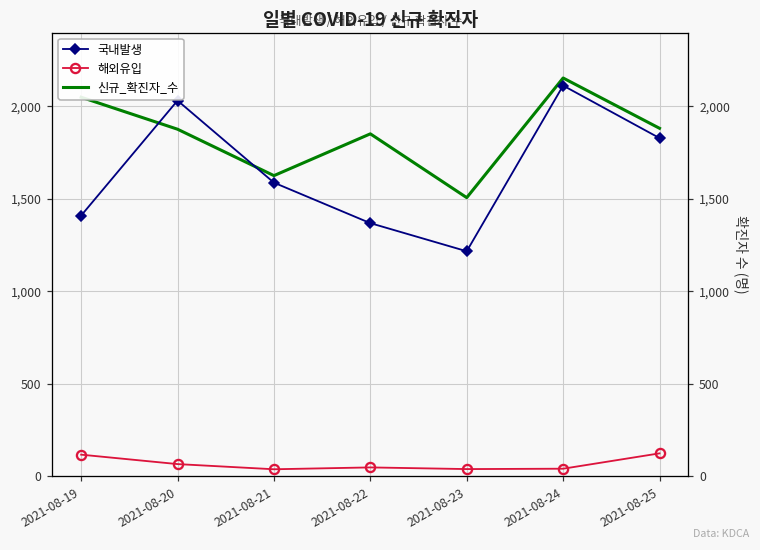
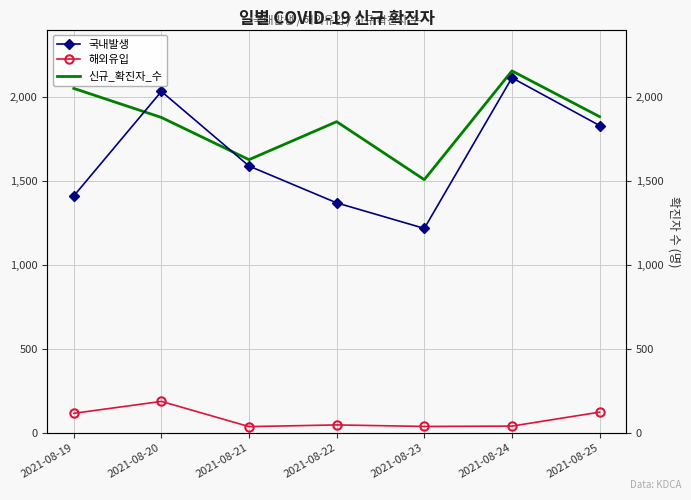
  {
    "국내발생": {
      "2021-08-19": "1,410",
      "2021-08-20": "2,030",
      "2021-08-21": "1,590",
      "2021-08-22": "1,370",
      "2021-08-23": "1,220",
      "2021-08-24": "2,110",
      "2021-08-25": "1,830"
    },
    "해외유입": {
      "2021-08-19": "120",
-     "2021-08-20": "70",
+     "2021-08-20": "190",
      "2021-08-21": "40",
      "2021-08-22": "50",
      "2021-08-23": "40",
      "2021-08-24": "40",
      "2021-08-25": "120"
    },
    "신규_확진자_수": {
      "2021-08-19": "2,050",
      "2021-08-20": "1,880",
      "2021-08-21": "1,630",
      "2021-08-22": "1,850",
      "2021-08-23": "1,510",
      "2021-08-24": "2,150",
      "2021-08-25": "1,880"
    }
  }
